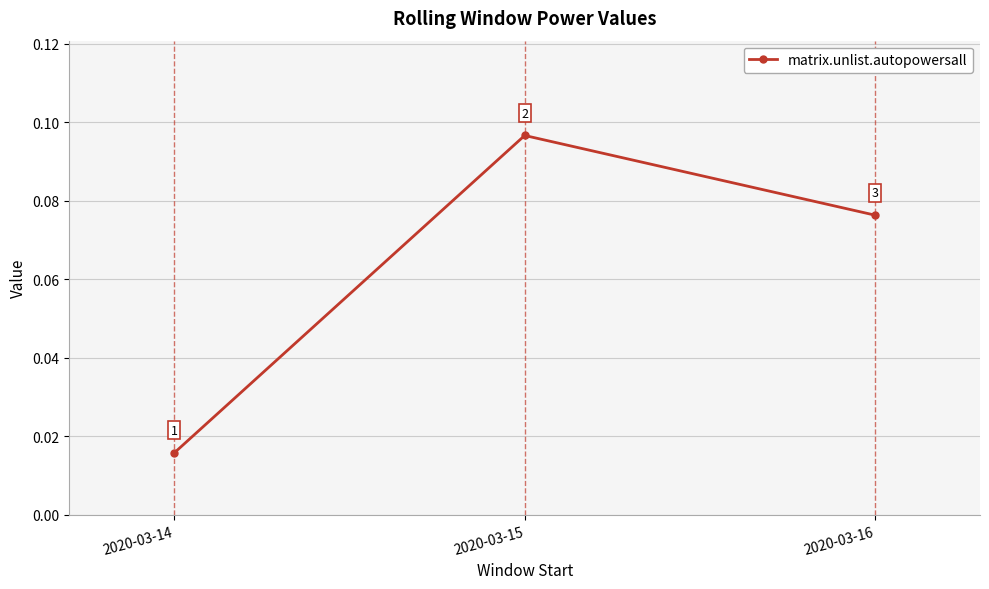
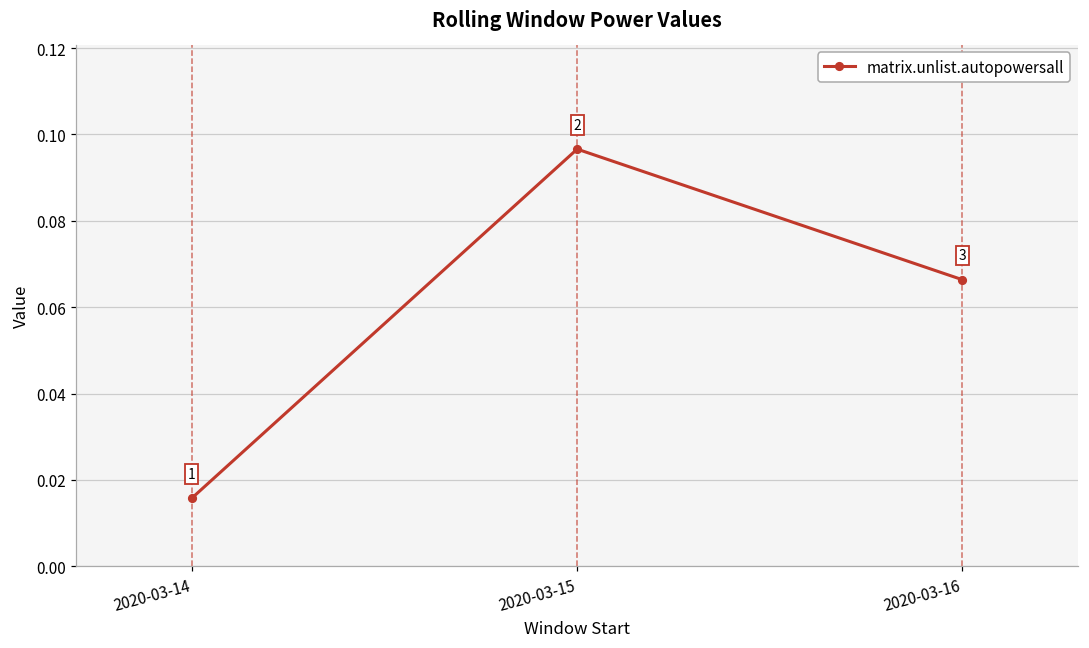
  {
-   "2020-03-16": 0.076
+   "2020-03-16": 0.066
  }
